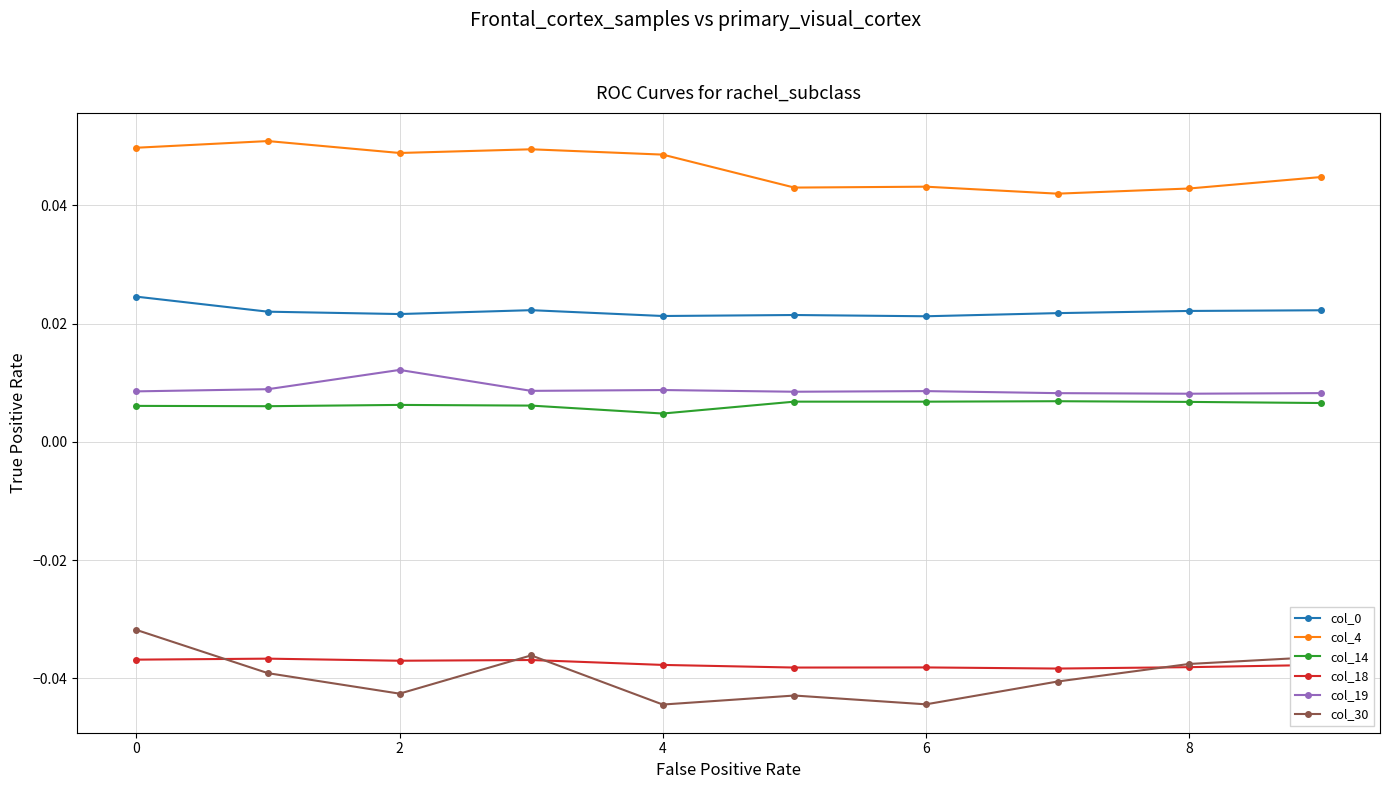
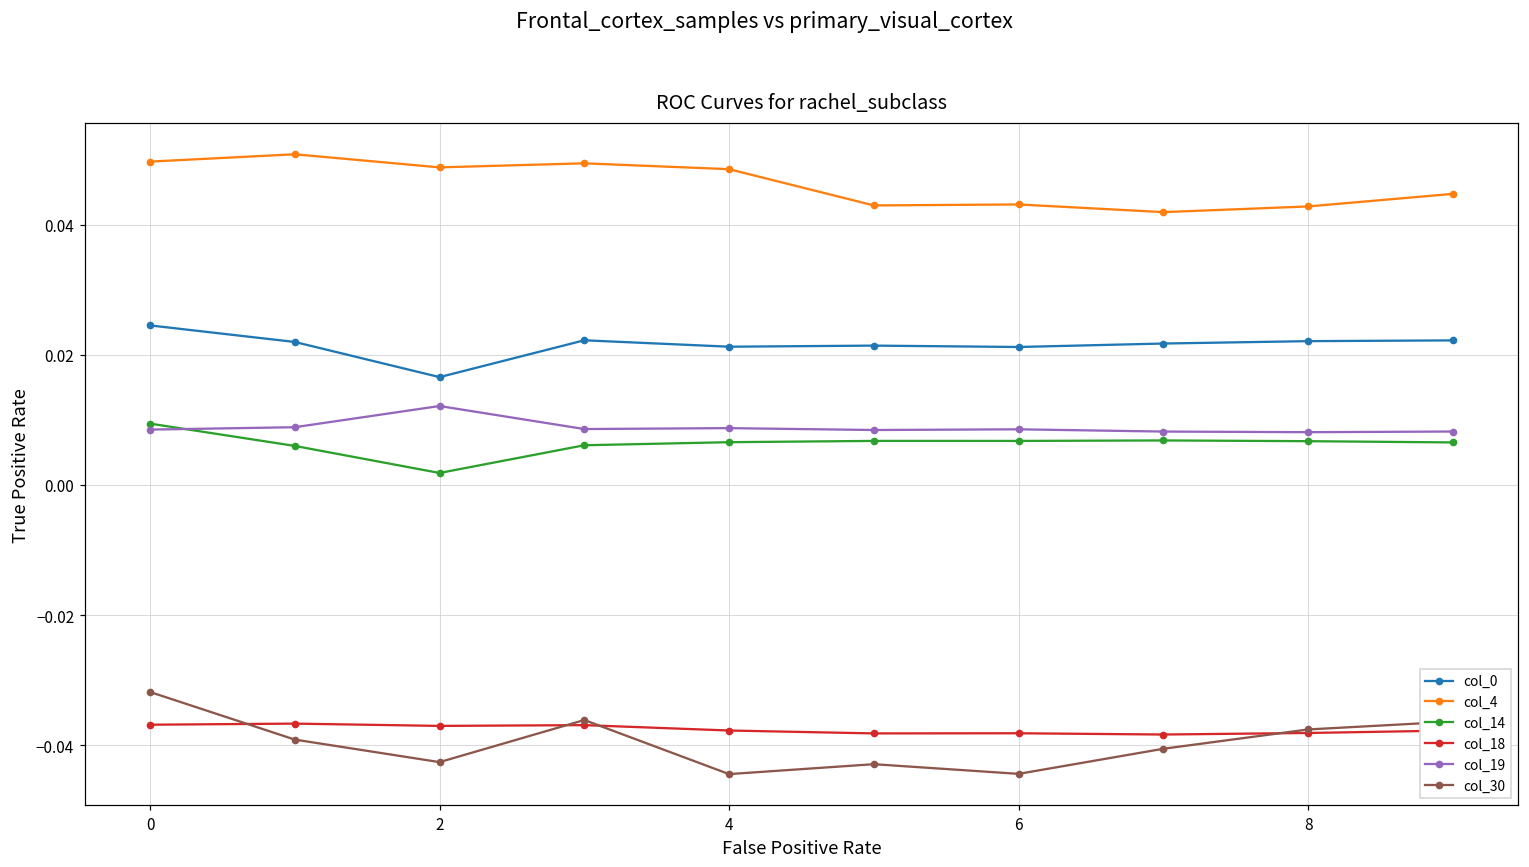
  {
    "col_0": {
      "0": 0.025,
-     "2": 0.022,
+     "2": 0.017,
      "4": 0.021,
      "6": 0.021,
      "8": 0.022
    },
    "col_4": {
      "0": 0.050,
      "2": 0.049,
      "4": 0.049,
      "6": 0.043,
      "8": 0.043
    },
    "col_14": {
-     "0": 0.006,
-     "2": 0.006,
-     "4": 0.005,
+     "0": 0.009,
+     "2": 0.002,
+     "4": 0.007,
      "6": 0.007,
      "8": 0.007
    },
    "col_18": {
      "0": -0.037,
      "2": -0.037,
      "4": -0.038,
      "6": -0.038,
      "8": -0.038
    },
    "col_19": {
      "0": 0.009,
      "2": 0.012,
      "4": 0.009,
      "6": 0.009,
      "8": 0.008
    },
    "col_30": {
      "0": -0.032,
      "2": -0.043,
      "4": -0.044,
      "6": -0.044,
      "8": -0.038
    }
  }
